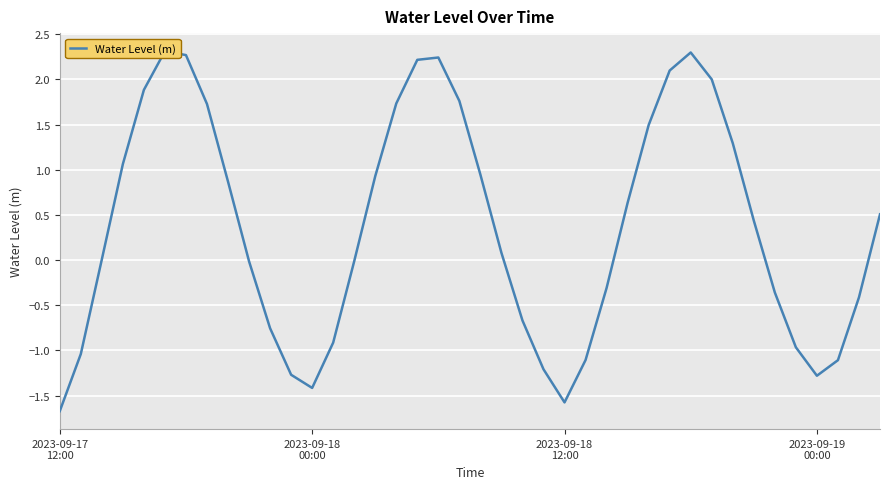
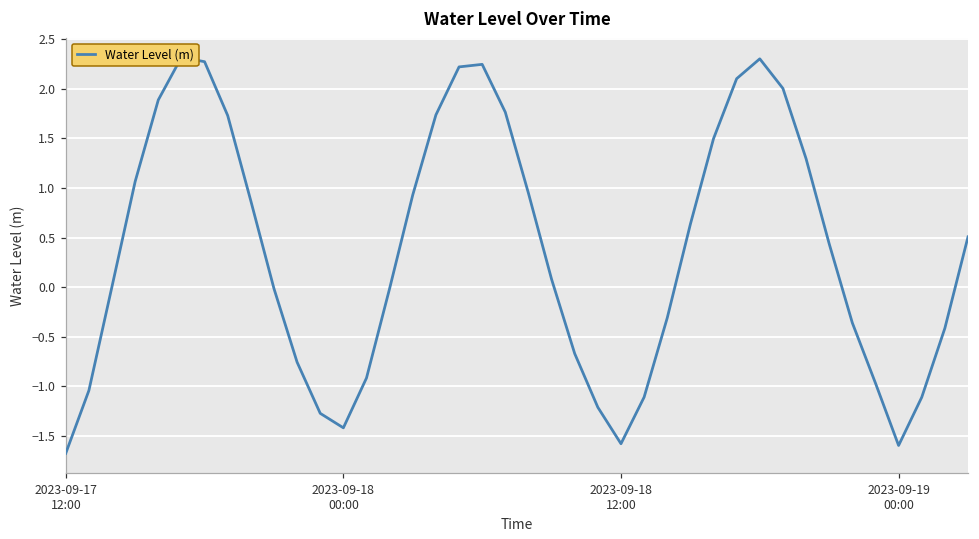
  {
    "2023-09-17 12:00": -1.7,
    "2023-09-18 00:00": -1.4,
    "2023-09-18 12:00": -1.6,
-   "2023-09-19 00:00": -1.3
+   "2023-09-19 00:00": -1.6
  }
